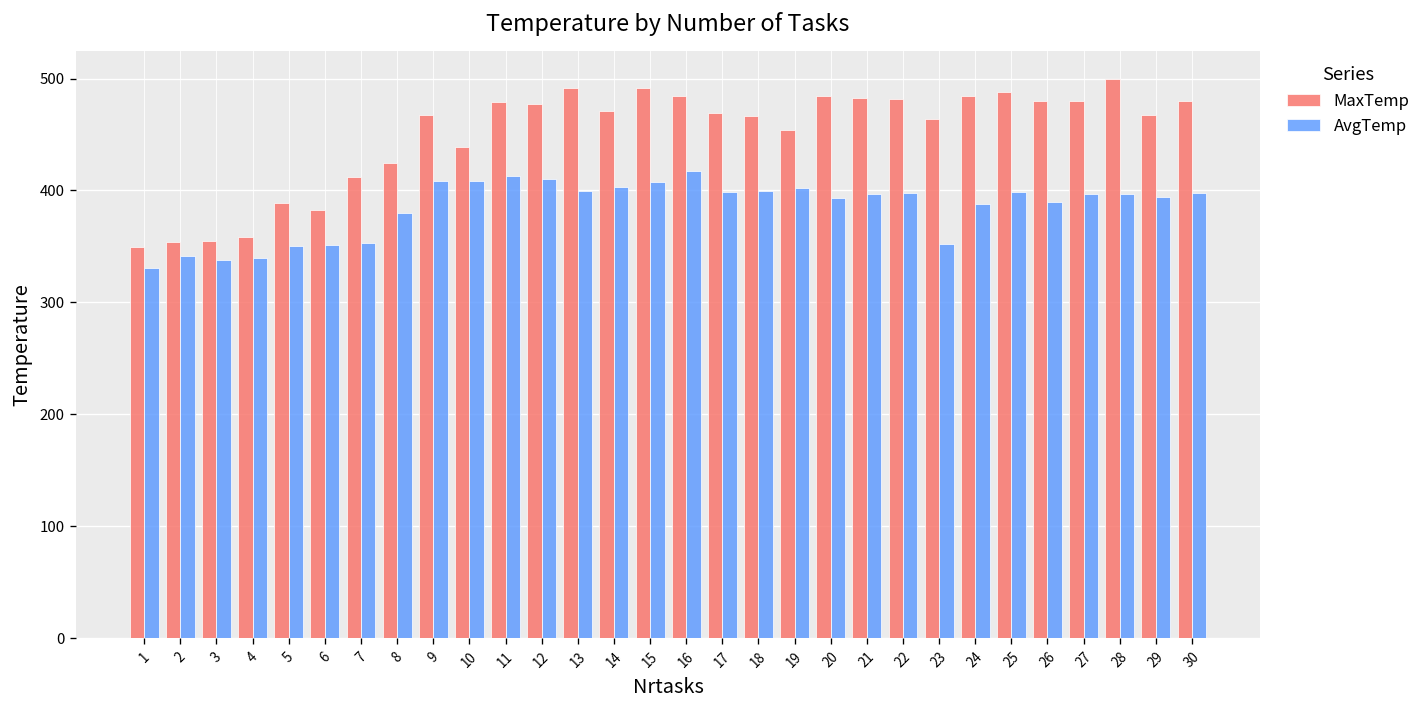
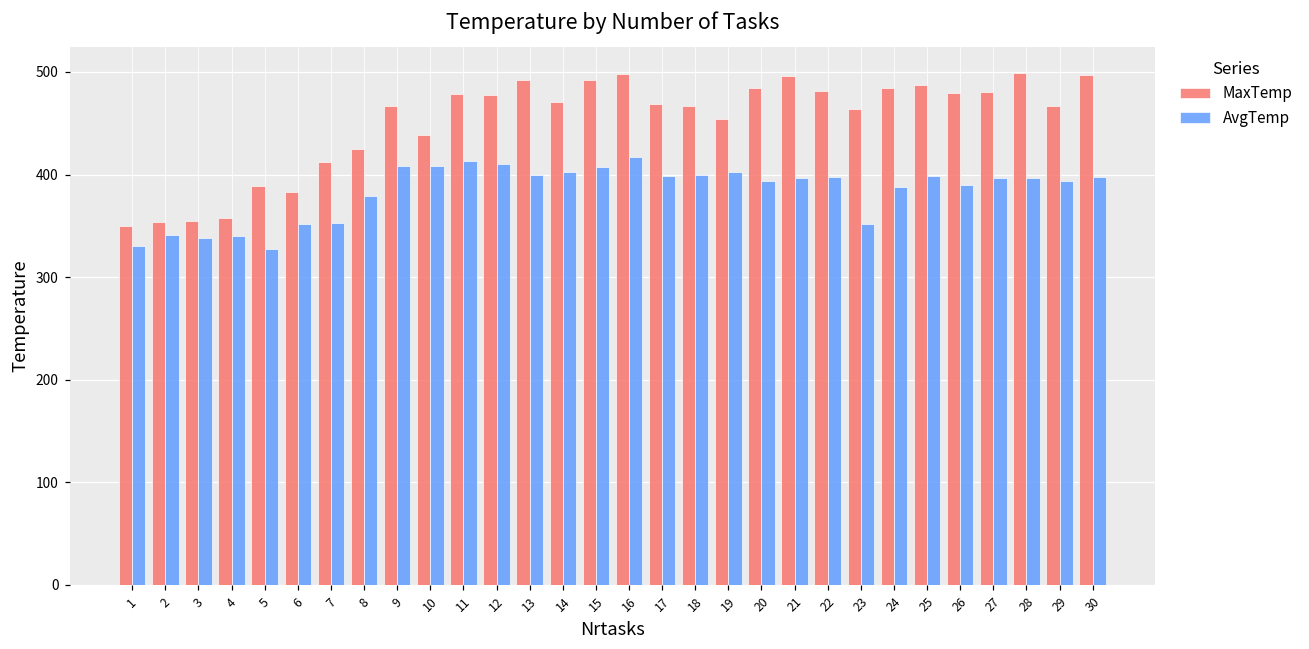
  {
    "MaxTemp": {
      "1": 350,
      "2": 350,
      "3": 360,
      "4": 360,
      "5": 390,
      "6": 380,
      "7": 410,
      "8": 420,
      "9": 470,
      "10": 440,
      "11": 480,
      "12": 480,
      "13": 490,
      "14": 470,
      "15": 490,
-     "16": 480,
+     "16": 500,
      "17": 470,
      "18": 470,
      "19": 450,
      "20": 480,
-     "21": 480,
+     "21": 500,
      "22": 480,
      "23": 460,
      "24": 480,
      "25": 490,
      "26": 480,
      "27": 480,
      "28": 500,
      "29": 470,
-     "30": 480
+     "30": 500
    },
    "AvgTemp": {
      "1": 330,
      "2": 340,
      "3": 340,
      "4": 340,
-     "5": 350,
+     "5": 330,
      "6": 350,
      "7": 350,
      "8": 380,
      "9": 410,
      "10": 410,
      "11": 410,
      "12": 410,
      "13": 400,
      "14": 400,
      "15": 410,
      "16": 420,
      "17": 400,
      "18": 400,
      "19": 400,
      "20": 390,
      "21": 400,
      "22": 400,
      "23": 350,
      "24": 390,
      "25": 400,
      "26": 390,
      "27": 400,
      "28": 400,
      "29": 390,
      "30": 400
    }
  }
